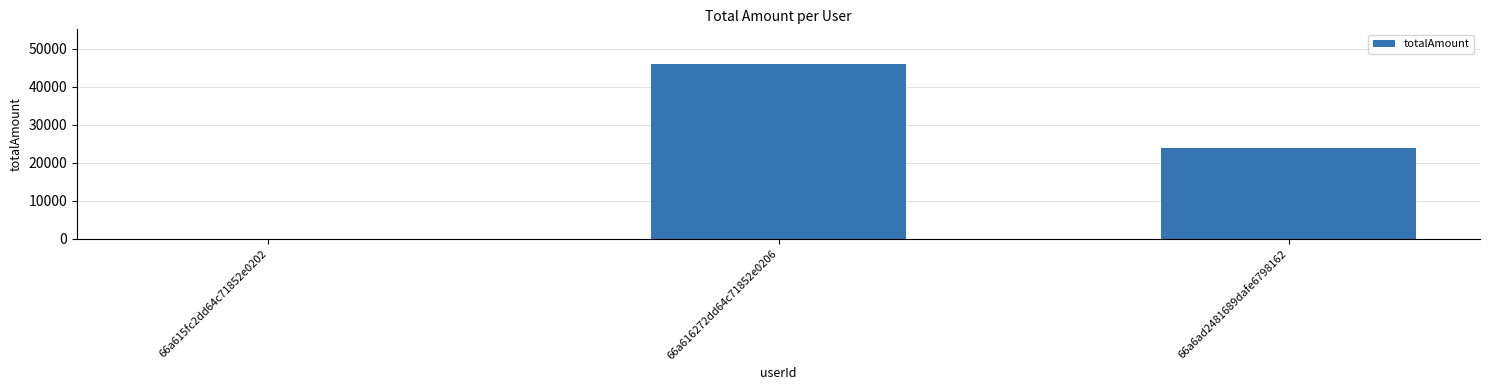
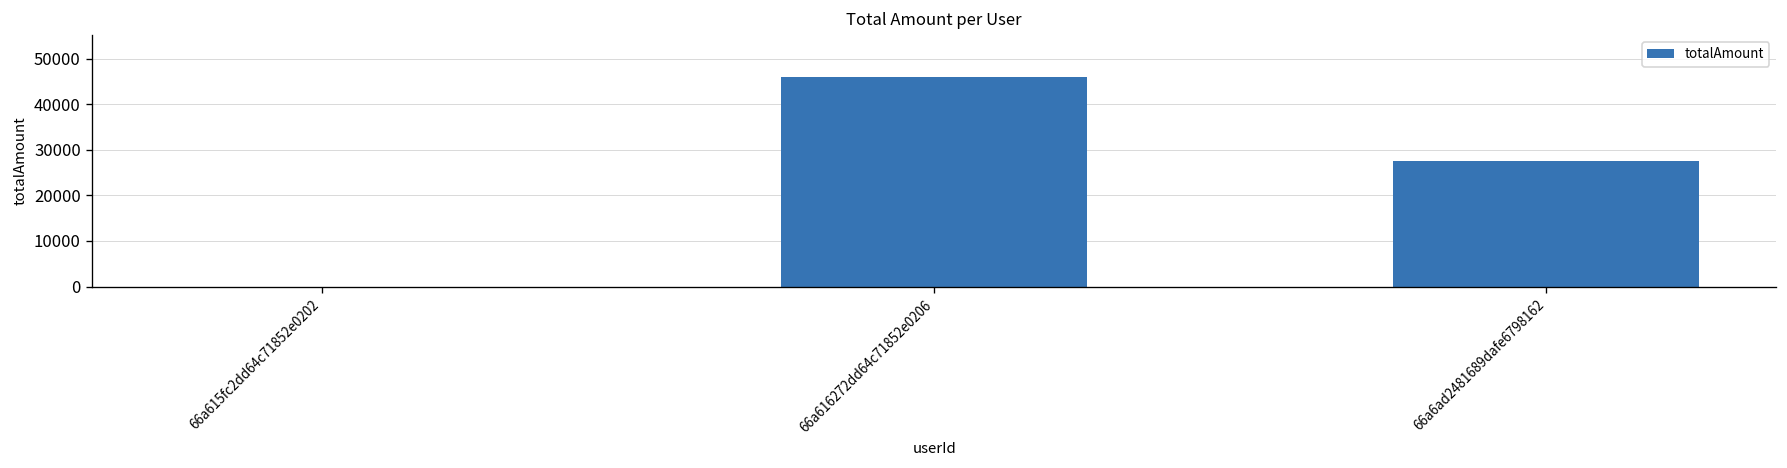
  {
    "66a615fc2dd64c71852e0202": 0,
    "66a616272dd64c71852e0206": 46000,
-   "66a6ad2481689dafe6798162": 24000
+   "66a6ad2481689dafe6798162": 28000
  }
